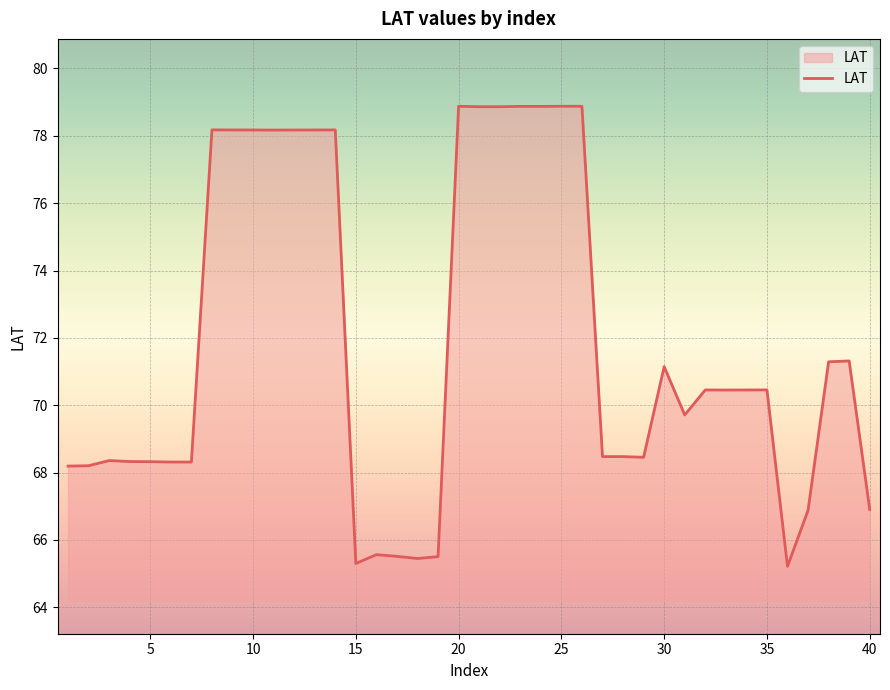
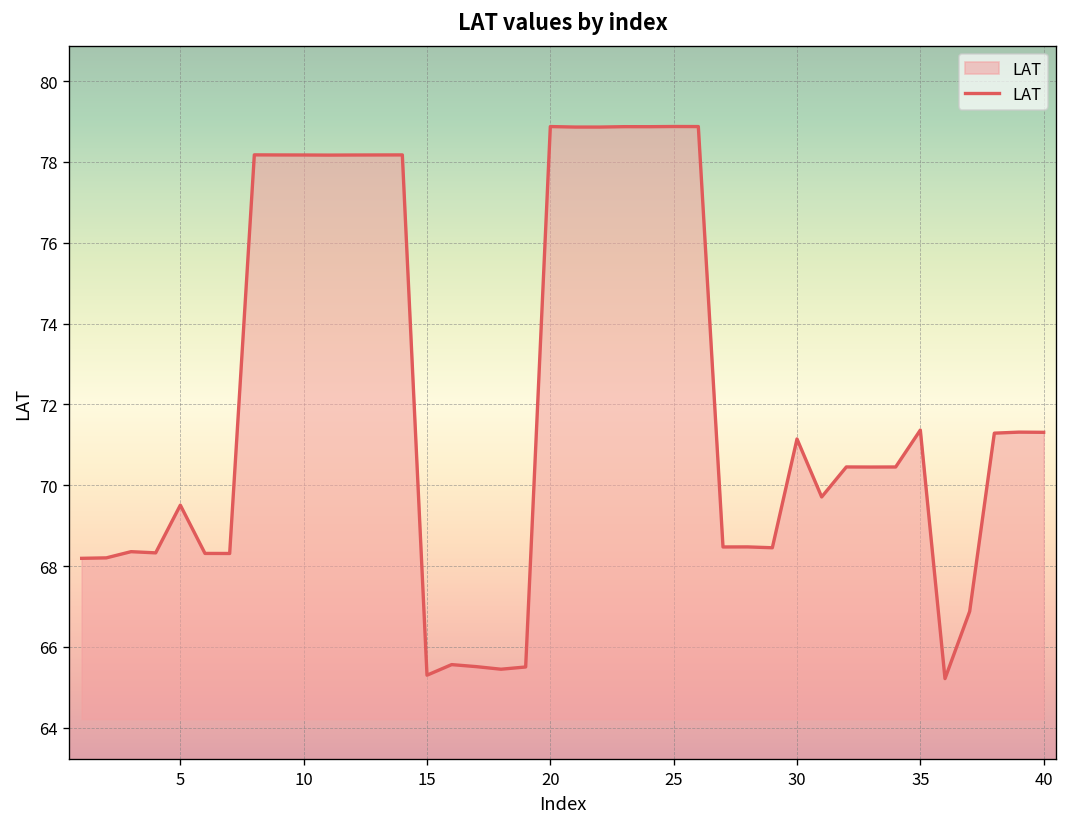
  {
-   "5": 68.3,
+   "5": 69.5,
    "10": 78.2,
    "15": 65.3,
    "20": 78.9,
    "25": 78.9,
    "30": 71.1,
-   "35": 70.5,
-   "40": 66.9
+   "35": 71.4,
+   "40": 71.3
  }
